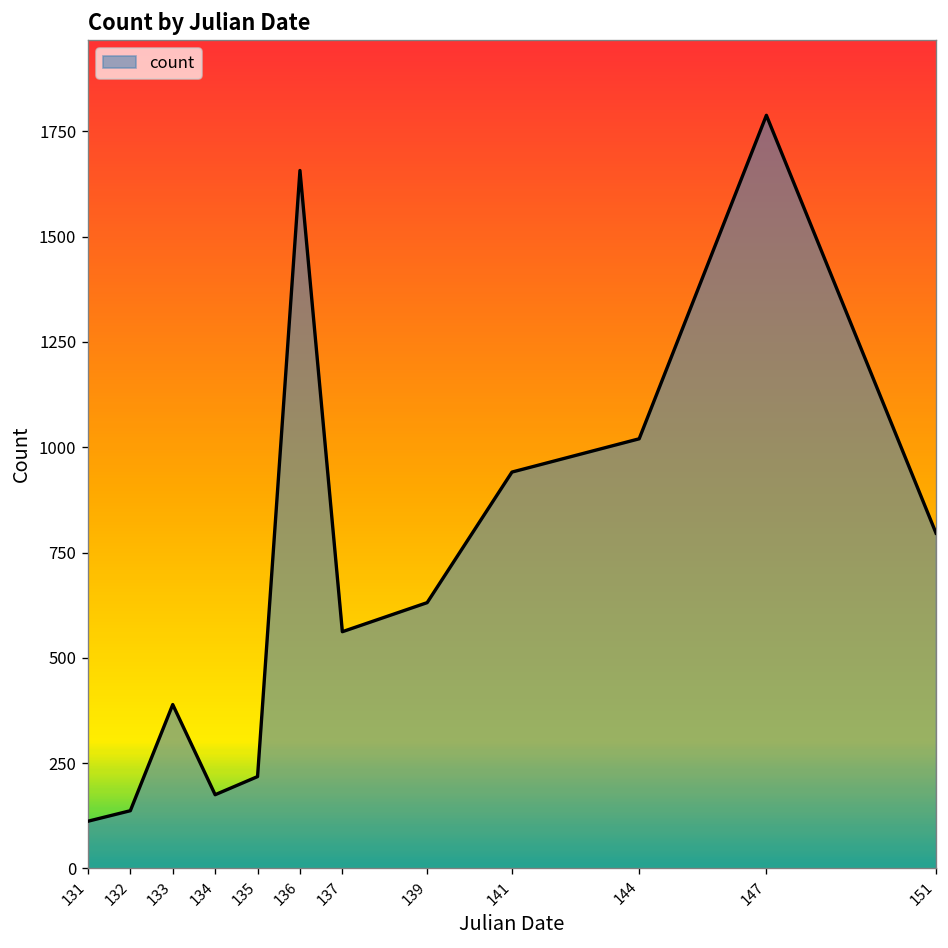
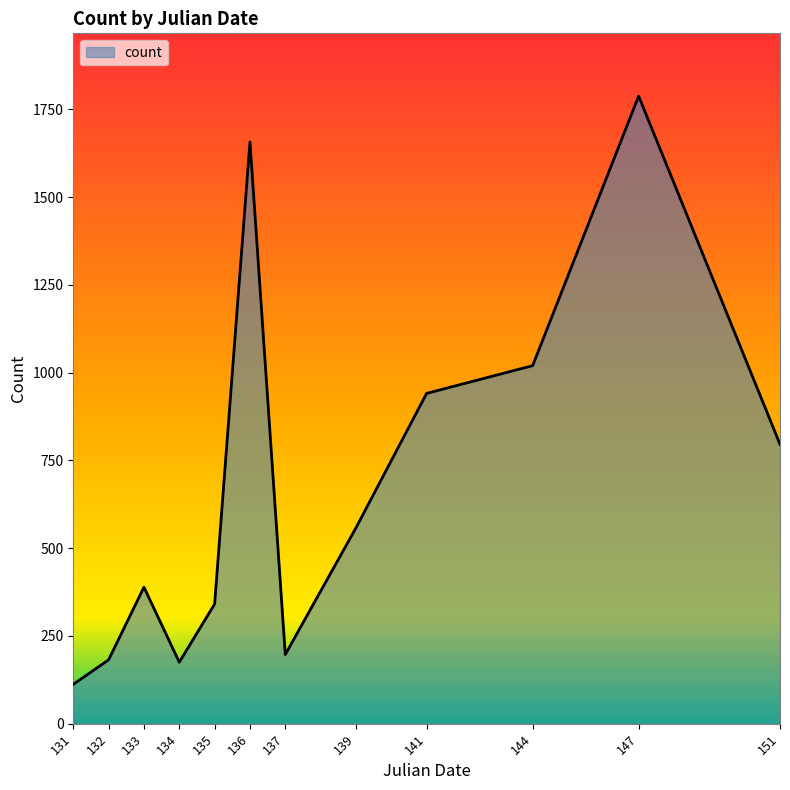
  {
    "131": 110,
-   "132": 140,
+   "132": 180,
    "133": 390,
    "134": 180,
-   "135": 220,
+   "135": 340,
    "136": 1660,
-   "137": 560,
-   "139": 630,
+   "137": 200,
+   "139": 560,
    "141": 940,
    "144": 1020,
    "147": 1790,
    "151": 800
  }
